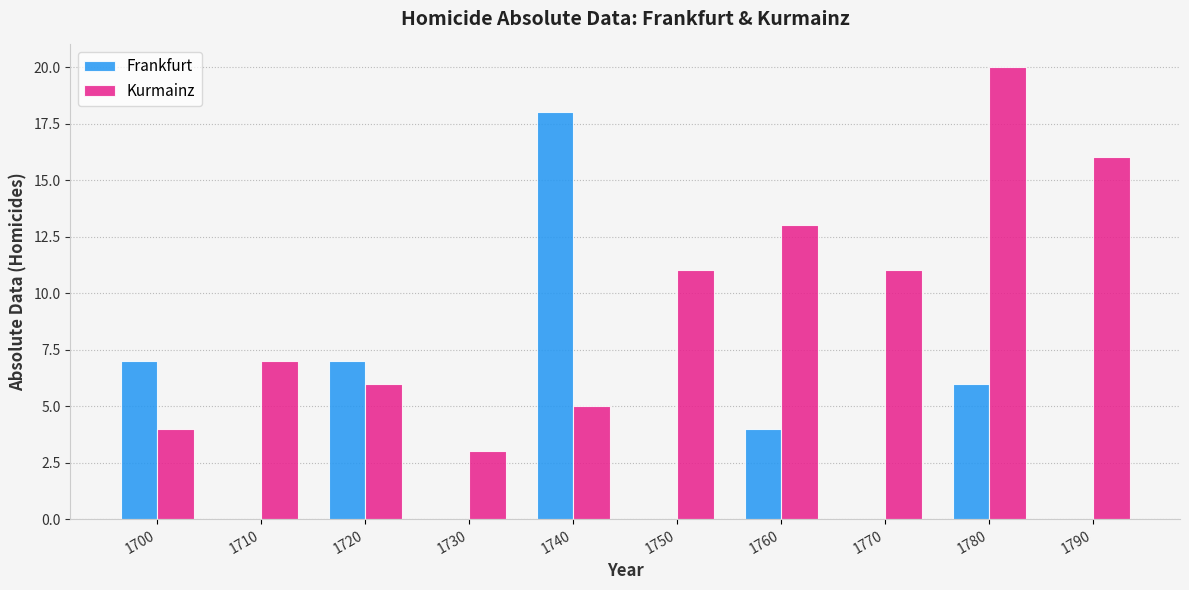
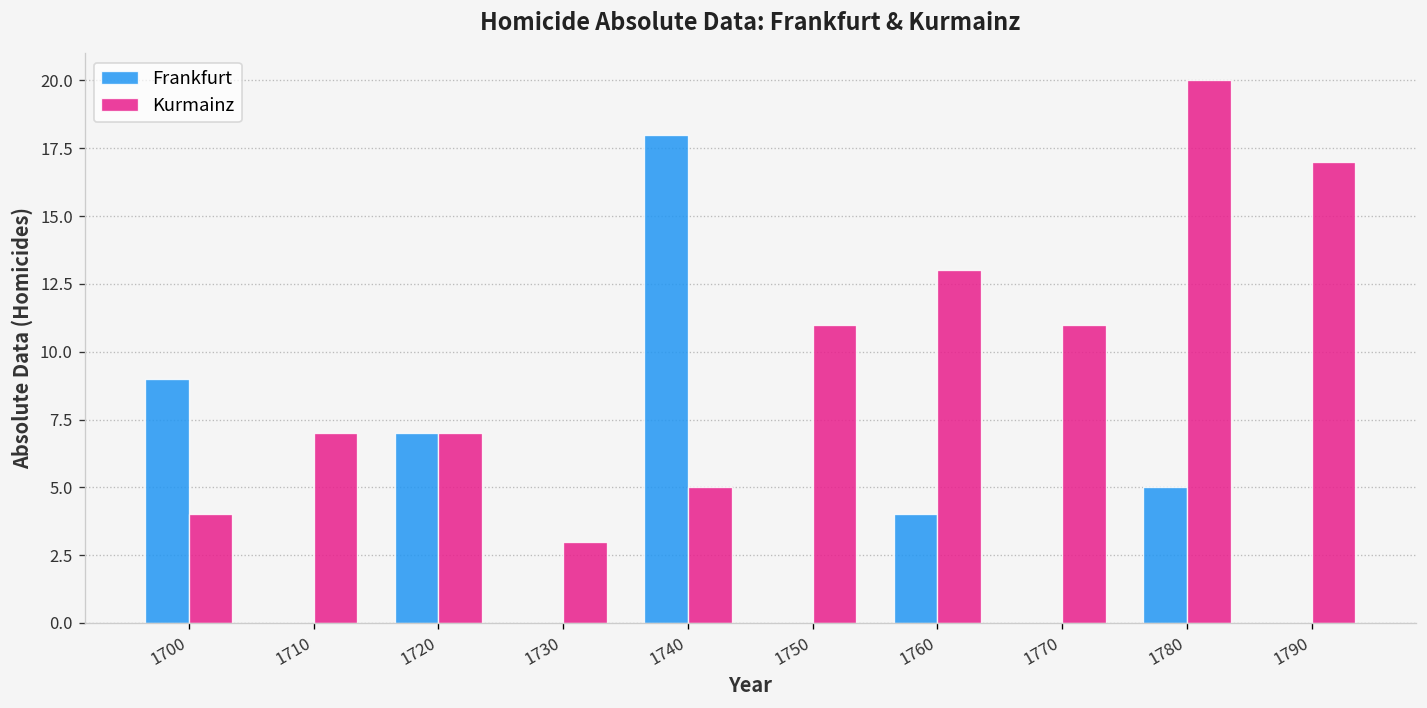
  {
    "Frankfurt": {
-     "1700": 7,
+     "1700": 9,
      "1710": 0,
      "1720": 7,
      "1730": 0,
      "1740": 18,
      "1750": 0,
      "1760": 4,
      "1770": 0,
-     "1780": 6,
+     "1780": 5,
      "1790": 0
    },
    "Kurmainz": {
      "1700": 4,
      "1710": 7,
-     "1720": 6,
+     "1720": 7,
      "1730": 3,
      "1740": 5,
      "1750": 11,
      "1760": 13,
      "1770": 11,
      "1780": 20,
-     "1790": 16
+     "1790": 17
    }
  }
